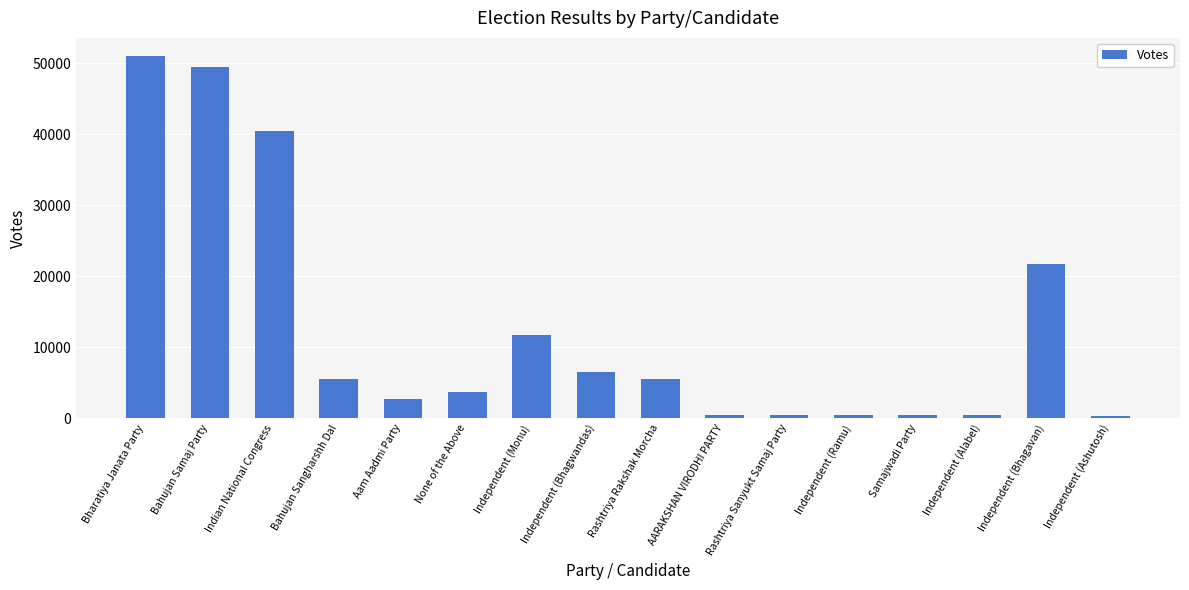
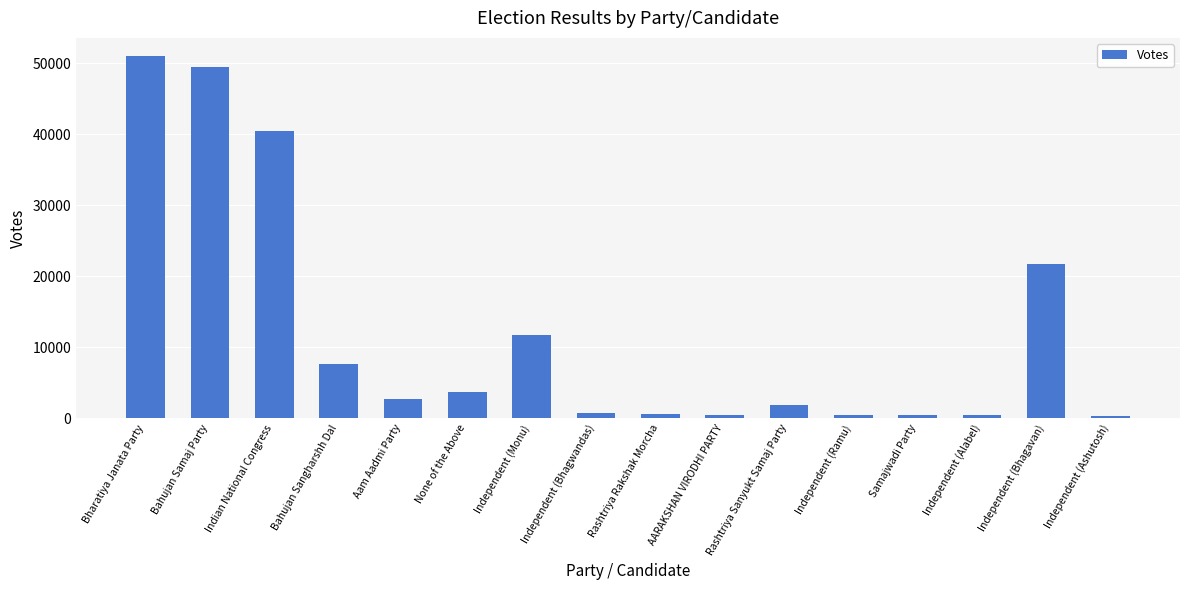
  {
    "Bharatiya Janata Party": 51000,
    "Bahujan Samaj Party": 50000,
    "Indian National Congress": 40000,
-   "Bahujan Sangharshh Dal": 5000,
+   "Bahujan Sangharshh Dal": 8000,
    "Aam Aadmi Party": 3000,
    "None of the Above": 4000,
    "Independent (Monu)": 12000,
-   "Independent (Bhagwandas)": 6000,
-   "Rashtriya Rakshak Morcha": 6000,
+   "Independent (Bhagwandas)": 1000,
+   "Rashtriya Rakshak Morcha": 1000,
    "AARAKSHAN VIRODHI PARTY": 1000,
-   "Rashtriya Sanyukt Samaj Party": 0,
+   "Rashtriya Sanyukt Samaj Party": 2000,
    "Independent (Ramu)": 0,
    "Samajwadi Party": 0,
    "Independent (Alabel)": 0,
    "Independent (Bhagavan)": 22000
  }
